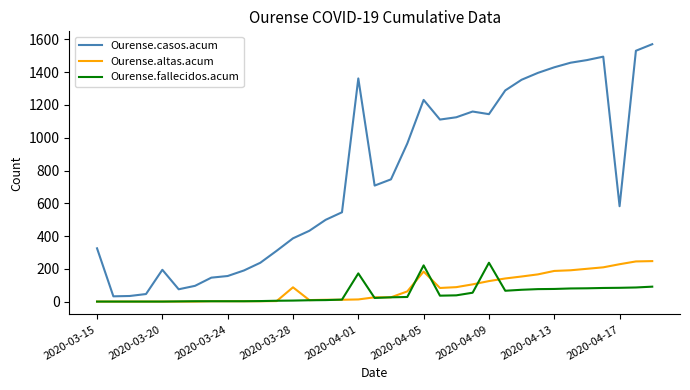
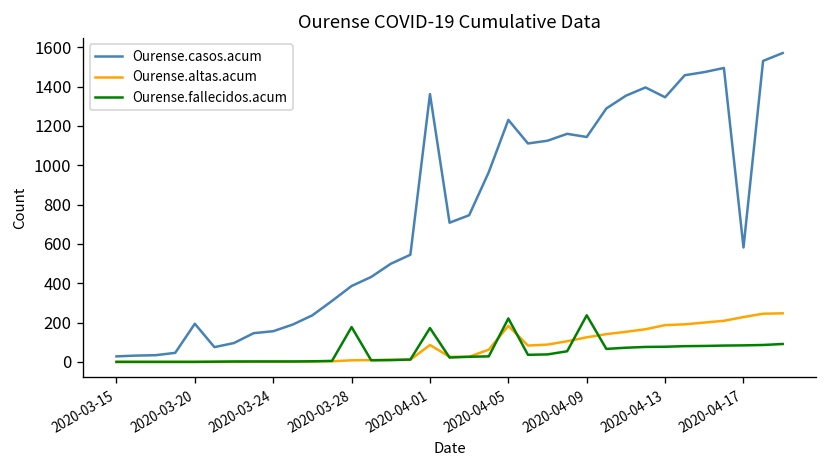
  {
    "Ourense.casos.acum": {
-     "2020-03-15": 330,
+     "2020-03-15": 30,
      "2020-03-20": 190,
      "2020-03-24": 160,
      "2020-03-28": 390,
      "2020-04-01": 1360,
      "2020-04-05": 1230,
      "2020-04-09": 1140,
-     "2020-04-13": 1430,
+     "2020-04-13": 1350,
      "2020-04-17": 580
    },
    "Ourense.altas.acum": {
-     "2020-03-28": 90,
-     "2020-04-01": 10,
+     "2020-03-28": 10,
+     "2020-04-01": 90,
      "2020-04-05": 180,
      "2020-04-09": 130,
      "2020-04-13": 190,
      "2020-04-17": 230
    },
    "Ourense.fallecidos.acum": {
-     "2020-03-28": 10,
+     "2020-03-28": 180,
      "2020-04-01": 170,
      "2020-04-05": 220,
      "2020-04-09": 240,
      "2020-04-13": 80,
      "2020-04-17": 80
    }
  }
